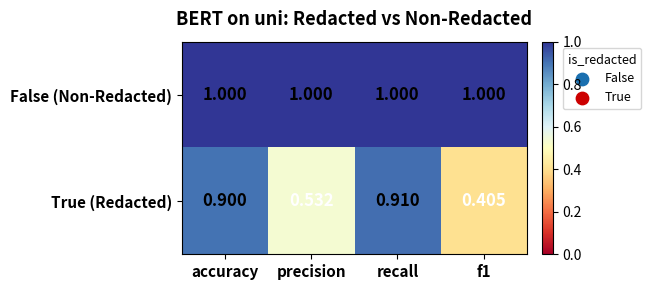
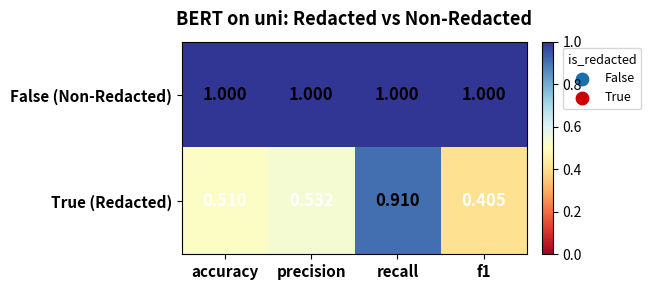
  {
    "False (Non-Redacted)": {
      "accuracy": 1.000,
      "precision": 1.000,
      "recall": 1.000,
      "f1": 1.000
    },
    "True (Redacted)": {
-     "accuracy": 0.900,
+     "accuracy": 0.510,
      "recall": 0.910,
      "f1": 0.405
    }
  }
